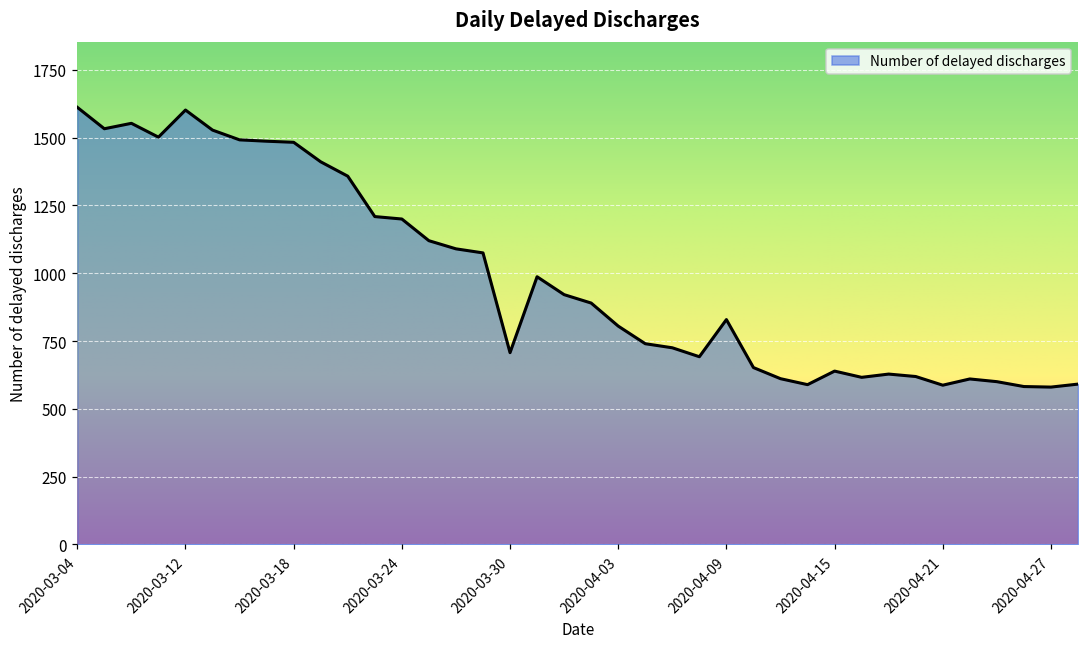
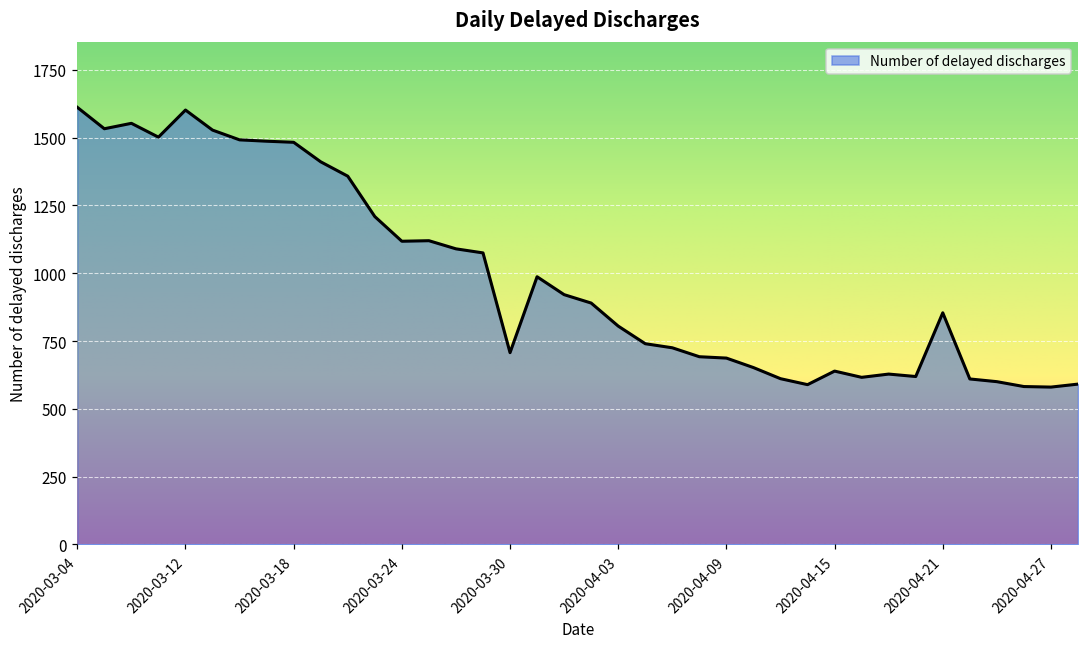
  {
    "2020-03-04": 1610,
    "2020-03-12": 1600,
    "2020-03-18": 1480,
-   "2020-03-24": 1200,
+   "2020-03-24": 1120,
    "2020-03-30": 710,
    "2020-04-03": 810,
-   "2020-04-09": 830,
+   "2020-04-09": 690,
    "2020-04-15": 640,
-   "2020-04-21": 590,
+   "2020-04-21": 850,
    "2020-04-27": 580
  }
